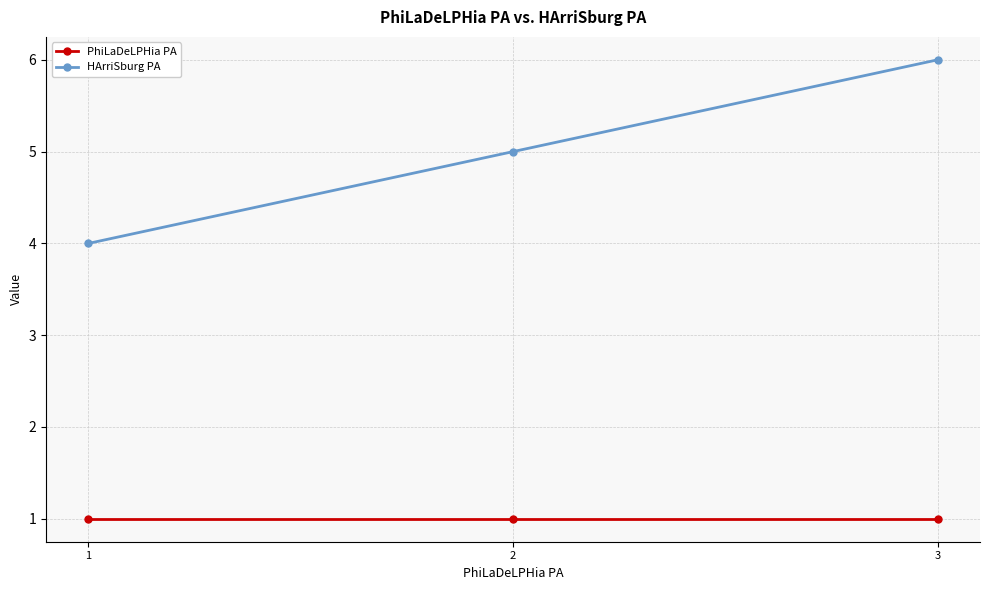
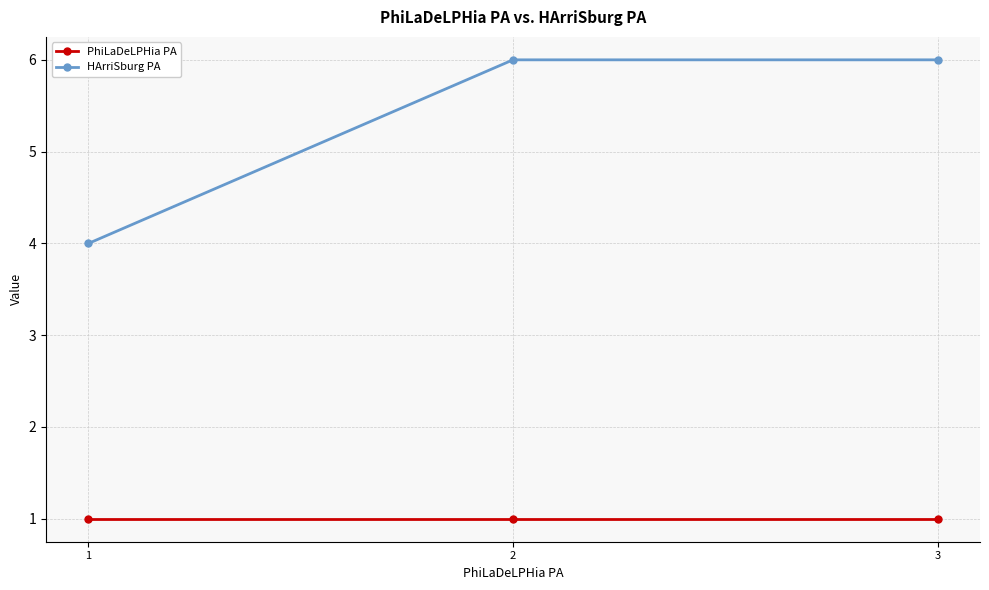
  {
    "PhiLaDeLPHia PA": {
      "1": 1,
      "2": 1,
      "3": 1
    },
    "HArriSburg PA": {
      "1": 4,
-     "2": 5,
+     "2": 6,
      "3": 6
    }
  }
